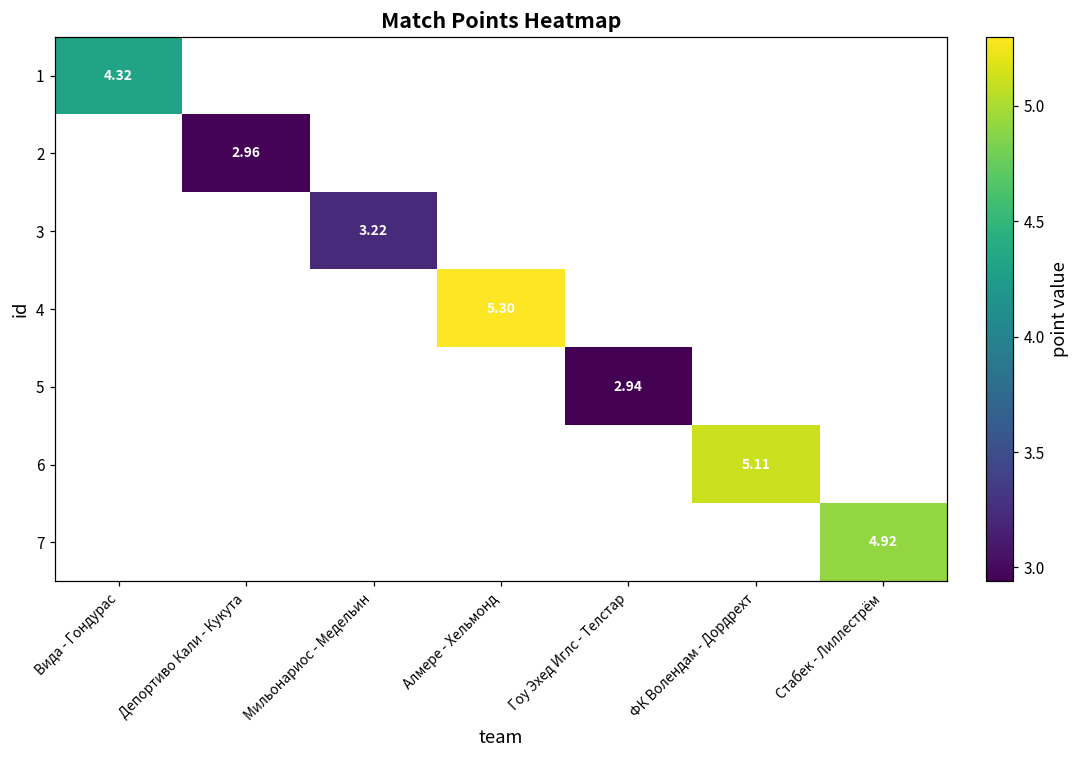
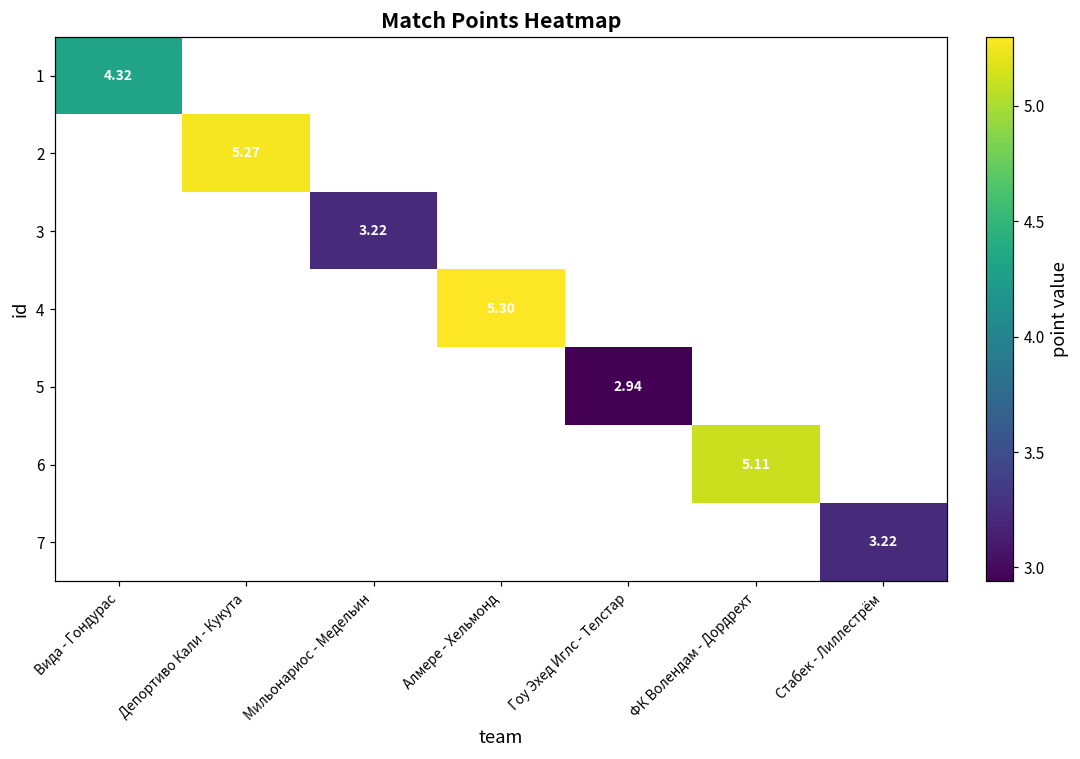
  {
    "1": {
      "Вида - Гондурас": 4.32
    },
    "2": {
-     "Депортиво Кали - Кукута": 2.96
+     "Депортиво Кали - Кукута": 5.27
    },
    "3": {
      "Мильонариос - Медельин": 3.22
    },
    "4": {
      "Алмере - Хельмонд": 5.30
    },
    "5": {
      "Гоу Эхед Иглс - Телстар": 2.94
    },
    "6": {
      "ФК Волендам - Дордрехт": 5.11
    },
    "7": {
-     "Стабек - Лиллестрём": 4.92
+     "Стабек - Лиллестрём": 3.22
    }
  }
